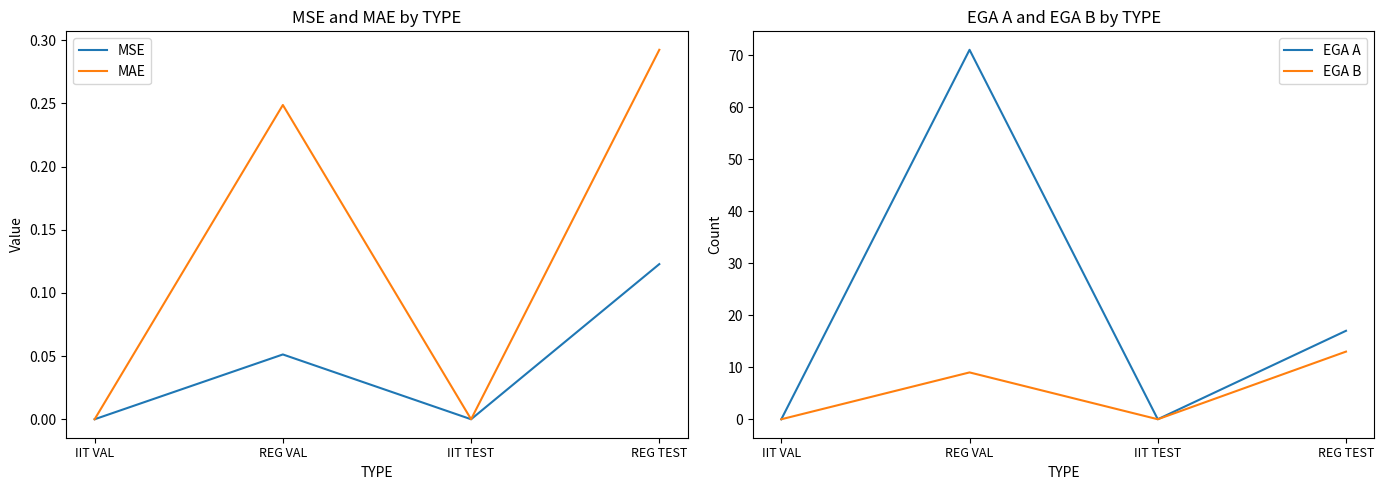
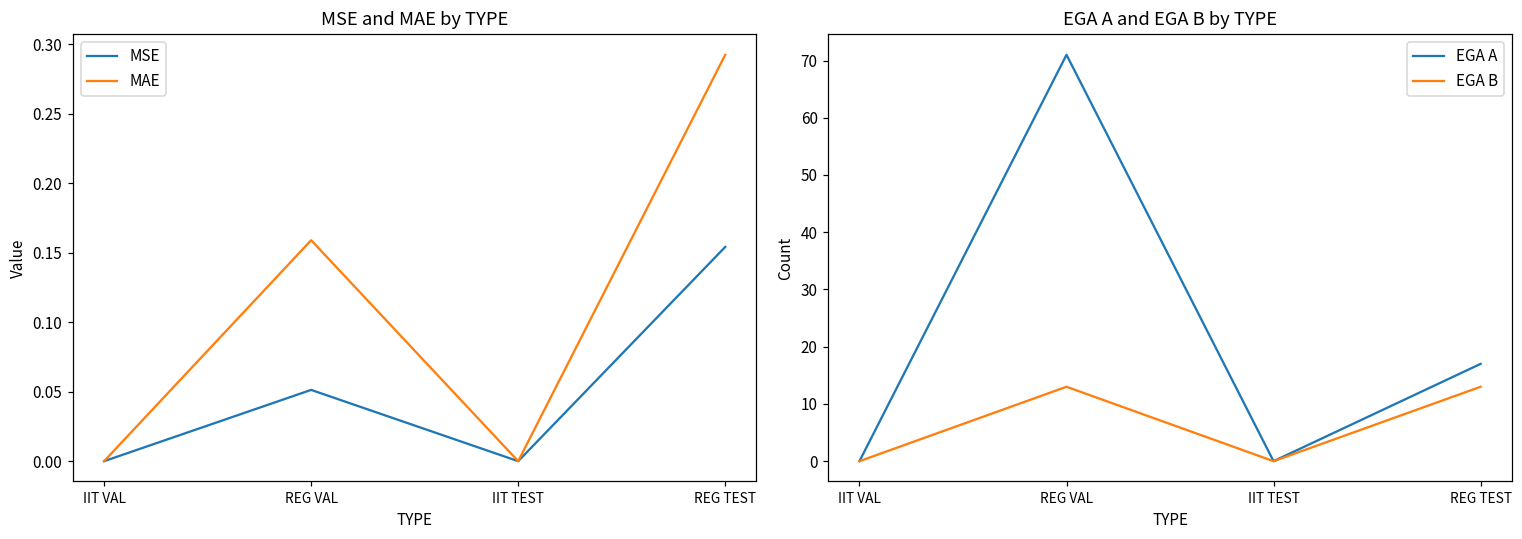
  {
    "MSE and MAE by TYPE": {
      "MSE": {
        "REG VAL": 0.051,
-       "REG TEST": 0.123
+       "REG TEST": 0.154
      },
      "MAE": {
-       "REG VAL": 0.249,
+       "REG VAL": 0.159,
        "REG TEST": 0.292
      }
    },
    "EGA A and EGA B by TYPE": {
      "EGA A": {
        "REG VAL": 71,
        "REG TEST": 17
      },
      "EGA B": {
-       "REG VAL": 9,
+       "REG VAL": 13,
        "REG TEST": 13
      }
    }
  }
